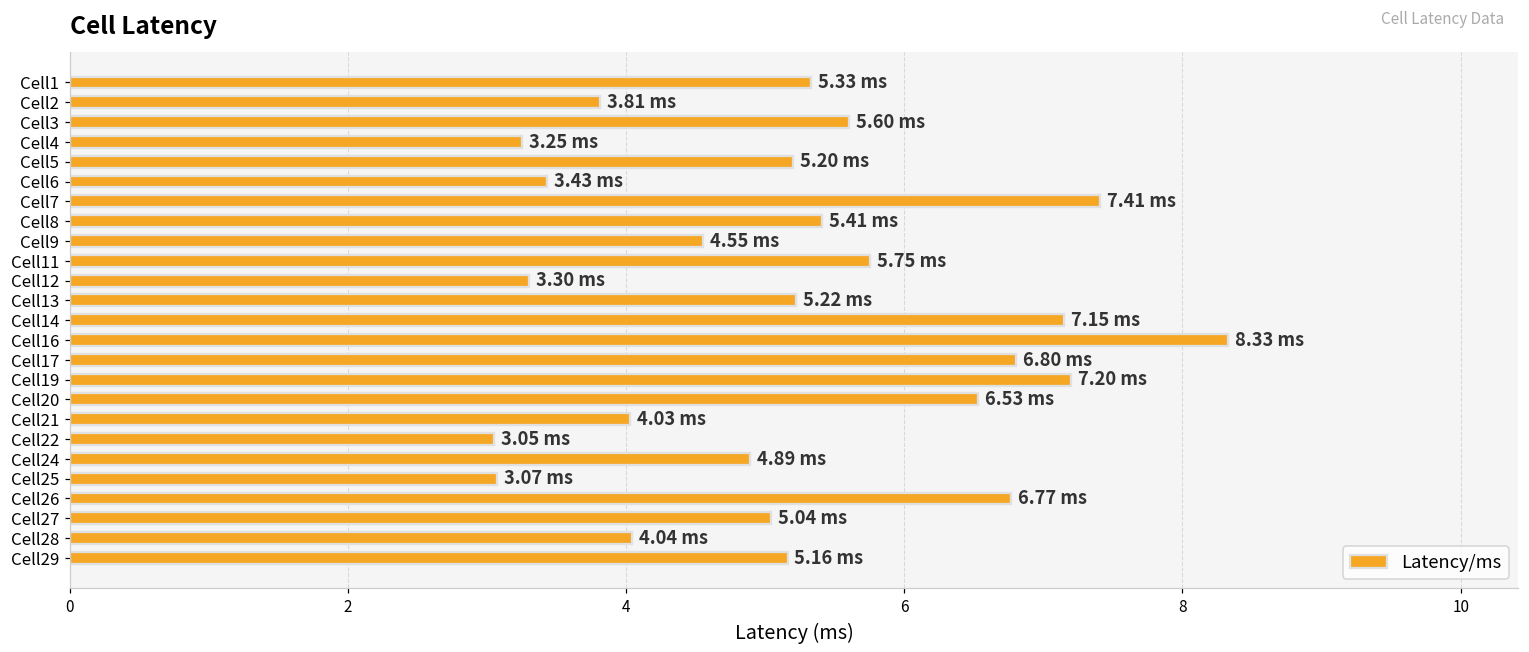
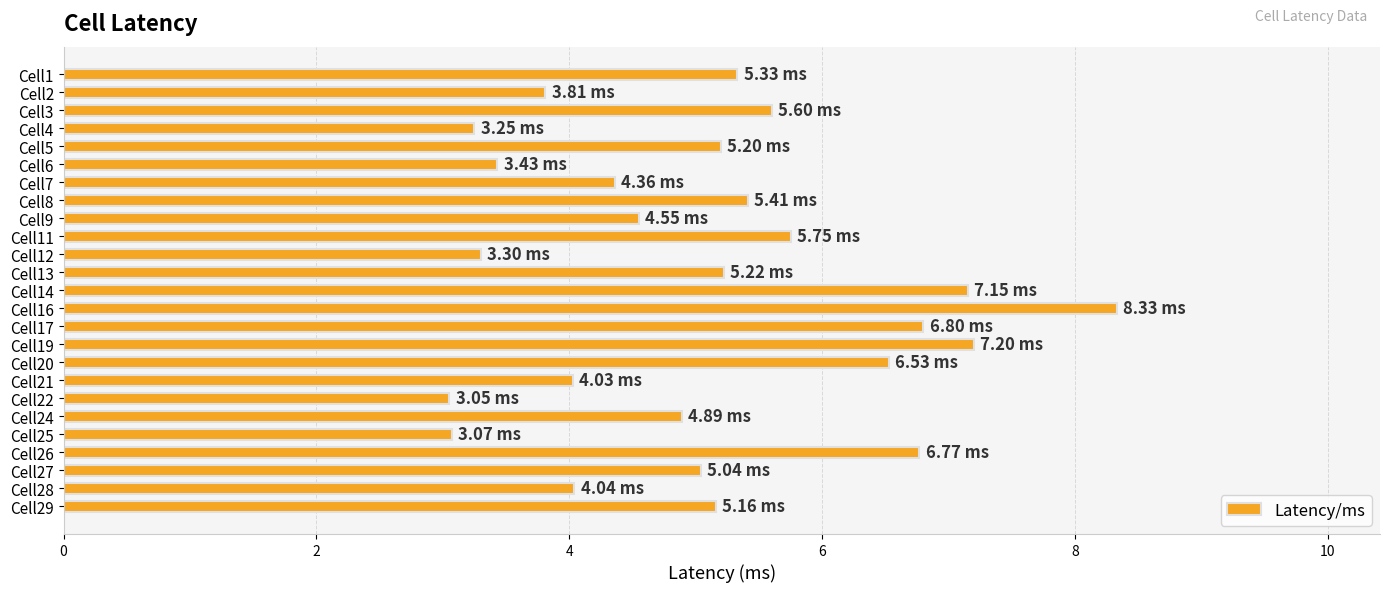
  {
    "Cell1": 5.33,
    "Cell2": 3.81,
    "Cell3": 5.60,
    "Cell4": 3.25,
    "Cell5": 5.20,
    "Cell6": 3.43,
-   "Cell7": 7.41,
+   "Cell7": 4.36,
    "Cell8": 5.41,
    "Cell9": 4.55,
    "Cell11": 5.75,
    "Cell12": 3.30,
    "Cell13": 5.22,
    "Cell14": 7.15,
    "Cell16": 8.33,
    "Cell17": 6.80,
    "Cell19": 7.20,
    "Cell20": 6.53,
    "Cell21": 4.03,
    "Cell22": 3.05,
    "Cell24": 4.89,
    "Cell25": 3.07,
    "Cell26": 6.77,
    "Cell27": 5.04,
    "Cell28": 4.04,
    "Cell29": 5.16
  }
